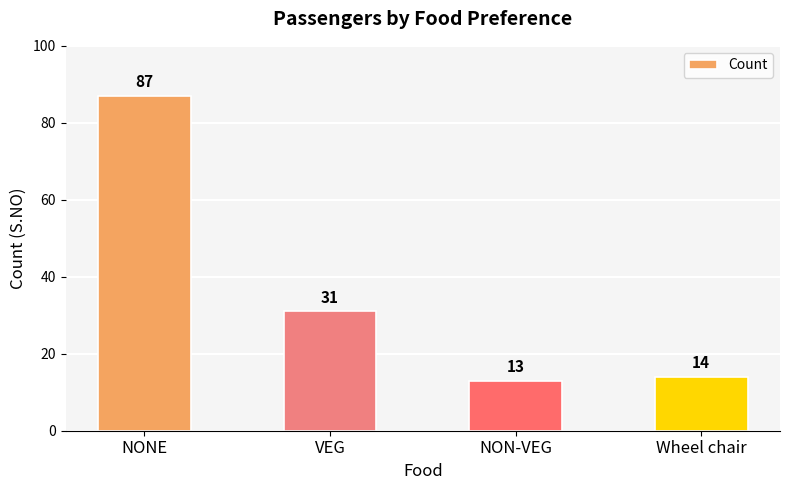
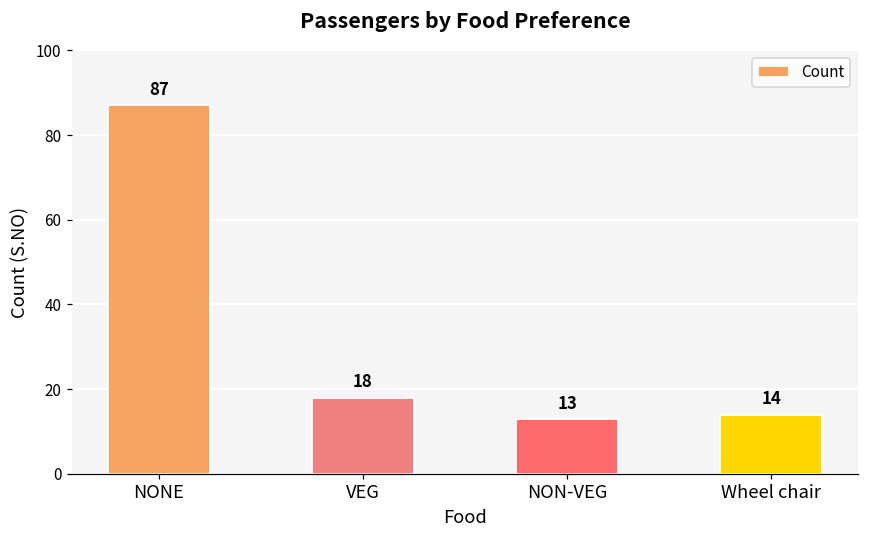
  {
    "NONE": 87,
-   "VEG": 31,
+   "VEG": 18,
    "NON-VEG": 13,
    "Wheel chair": 14
  }
